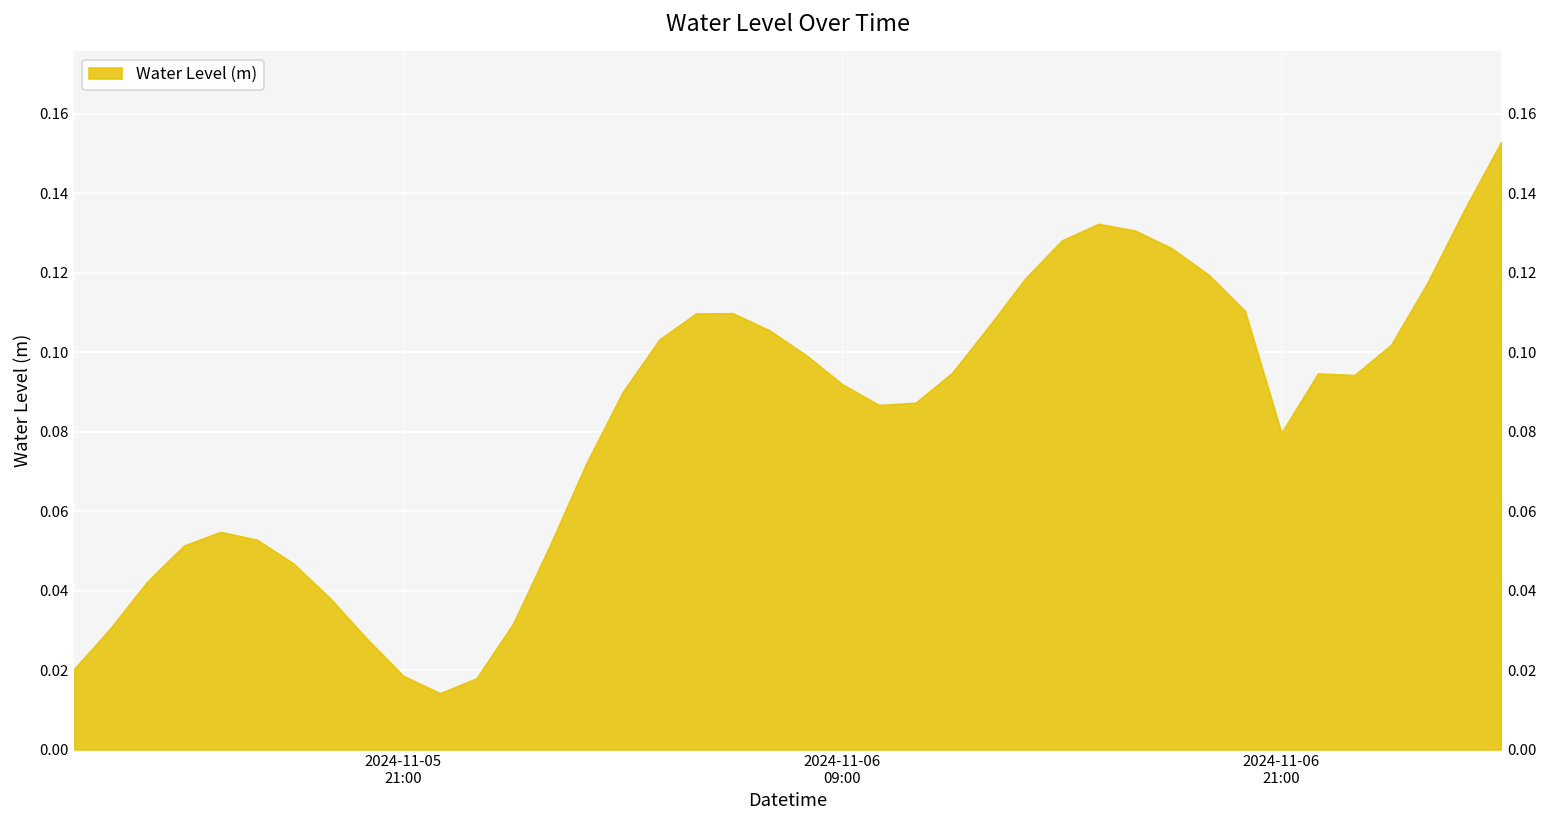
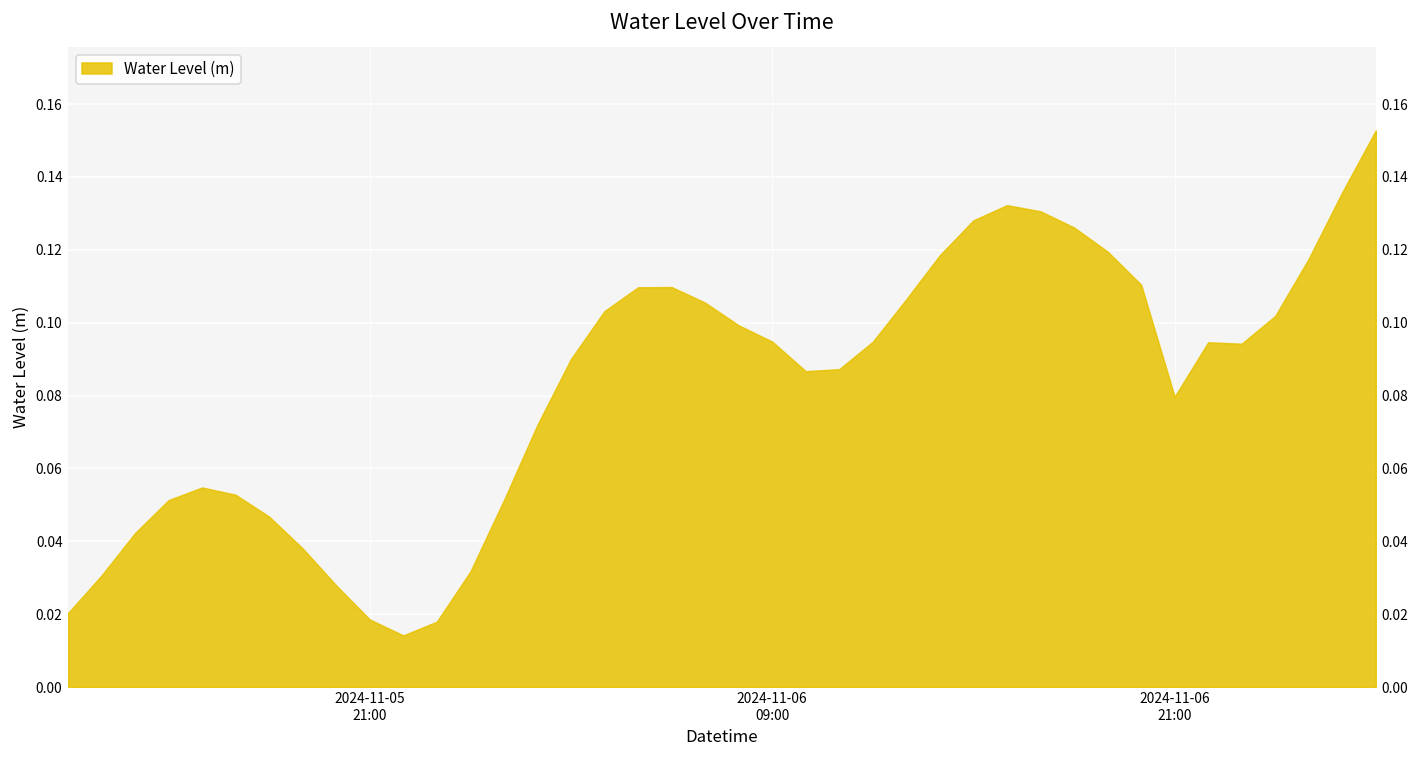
  {
    "2024-11-05 21:00": 0.019,
-   "2024-11-06 09:00": 0.092,
+   "2024-11-06 09:00": 0.095,
    "2024-11-06 21:00": 0.080
  }
